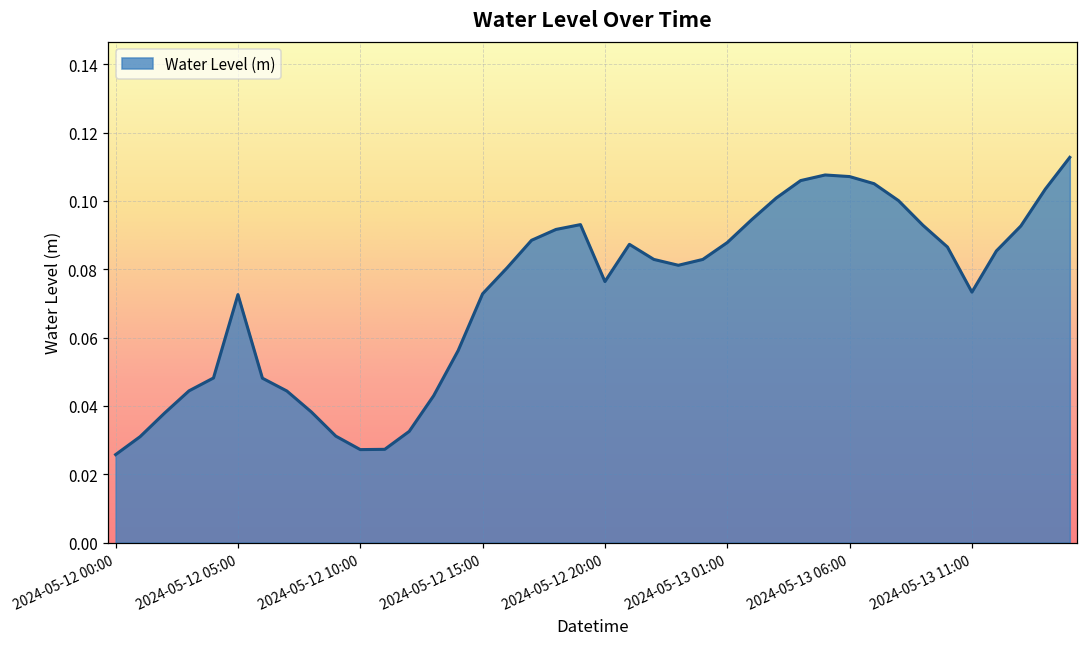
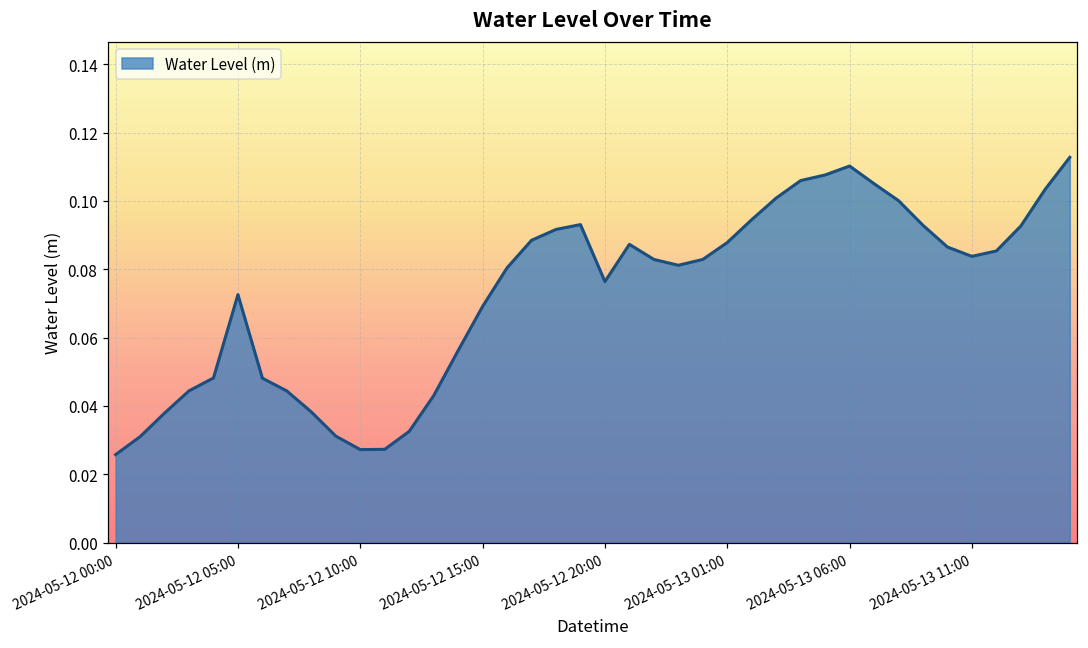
  {
    "2024-05-12 00:00": 0.026,
    "2024-05-12 05:00": 0.073,
    "2024-05-12 10:00": 0.027,
-   "2024-05-12 15:00": 0.073,
+   "2024-05-12 15:00": 0.069,
    "2024-05-12 20:00": 0.076,
    "2024-05-13 01:00": 0.088,
-   "2024-05-13 06:00": 0.107,
-   "2024-05-13 11:00": 0.073
+   "2024-05-13 06:00": 0.110,
+   "2024-05-13 11:00": 0.084
  }
